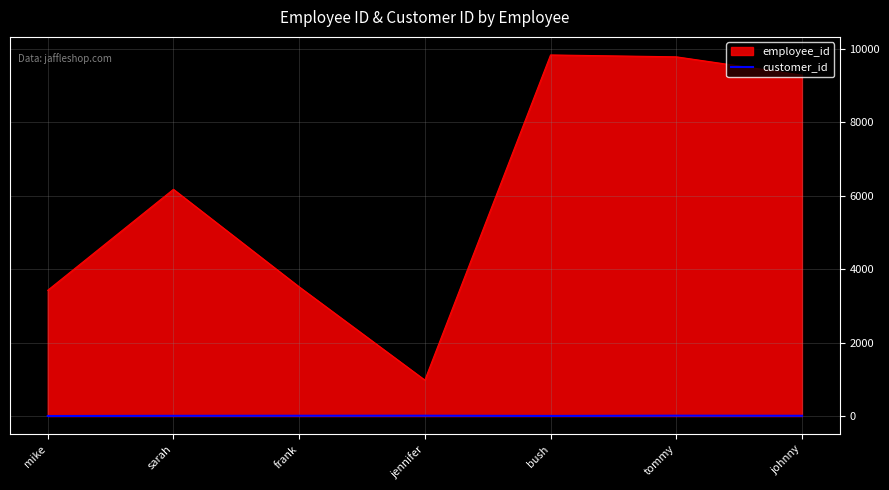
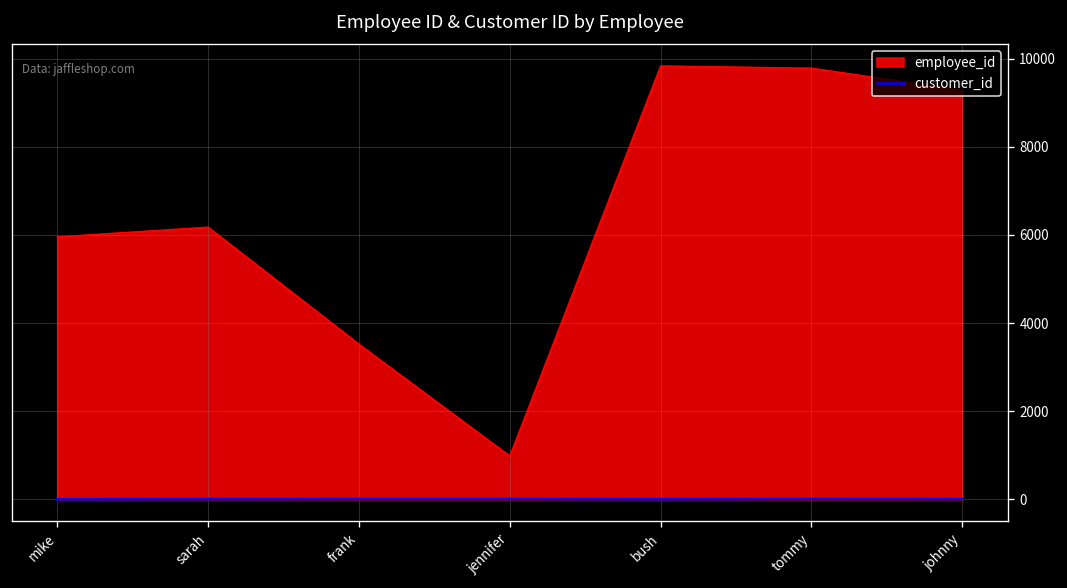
  {
    "employee_id": {
-     "mike": 3400,
+     "mike": 6000,
      "sarah": 6200,
      "frank": 3500,
      "jennifer": 1000,
      "bush": 9800,
      "tommy": 9800
    },
    "customer_id": {
      "mike": 0,
      "sarah": 0,
      "frank": 0,
      "jennifer": 0,
      "bush": 0,
      "tommy": 0,
      "johnny": 0
    }
  }
